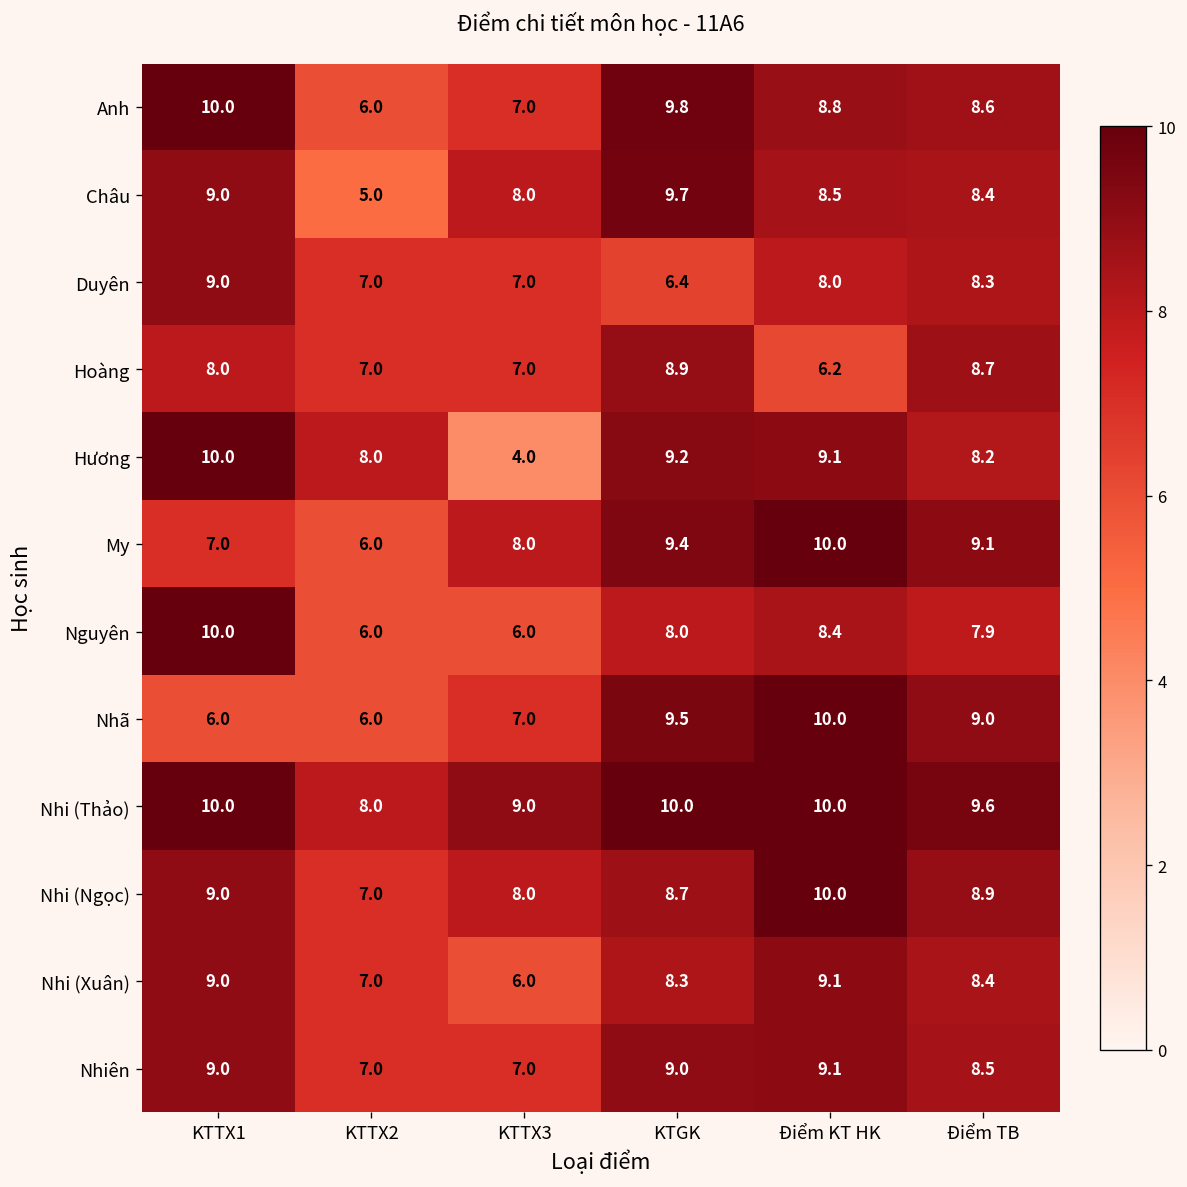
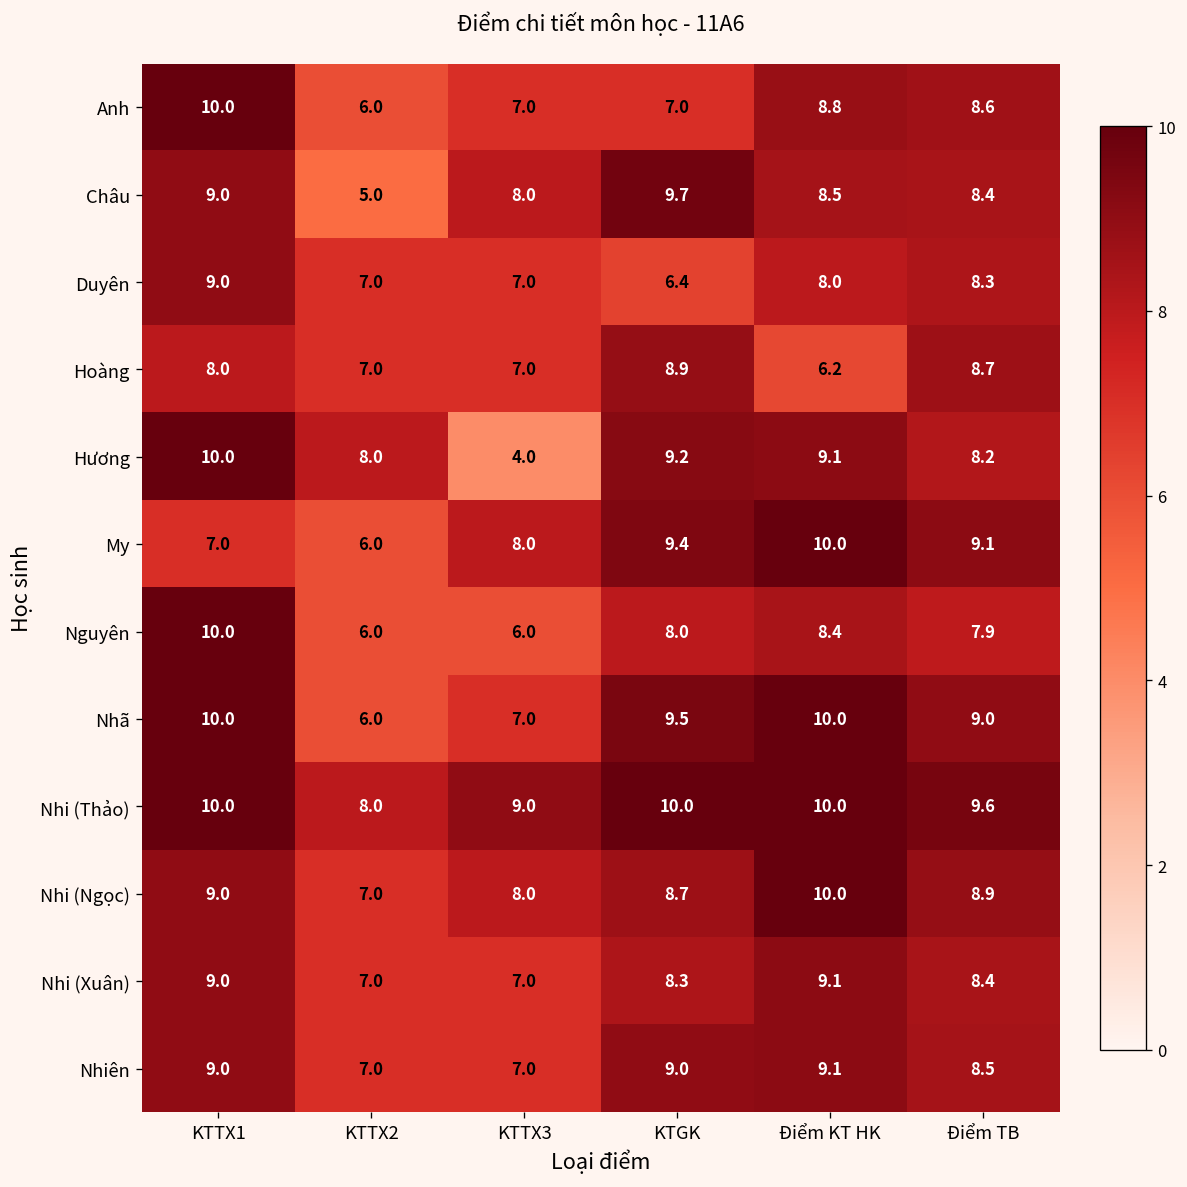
  {
    "Anh": {
      "KTTX1": 10.0,
      "KTTX2": 6.0,
      "KTTX3": 7.0,
-     "KTGK": 9.8,
+     "KTGK": 7.0,
      "Điểm KT HK": 8.8,
      "Điểm TB": 8.6
    },
    "Châu": {
      "KTTX1": 9.0,
      "KTTX2": 5.0,
      "KTTX3": 8.0,
      "KTGK": 9.7,
      "Điểm KT HK": 8.5,
      "Điểm TB": 8.4
    },
    "Duyên": {
      "KTTX1": 9.0,
      "KTTX2": 7.0,
      "KTTX3": 7.0,
      "KTGK": 6.4,
      "Điểm KT HK": 8.0,
      "Điểm TB": 8.3
    },
    "Hoàng": {
      "KTTX1": 8.0,
      "KTTX2": 7.0,
      "KTTX3": 7.0,
      "KTGK": 8.9,
      "Điểm KT HK": 6.2,
      "Điểm TB": 8.7
    },
    "Hương": {
      "KTTX1": 10.0,
      "KTTX2": 8.0,
      "KTTX3": 4.0,
      "KTGK": 9.2,
      "Điểm KT HK": 9.1,
      "Điểm TB": 8.2
    },
    "My": {
      "KTTX1": 7.0,
      "KTTX2": 6.0,
      "KTTX3": 8.0,
      "KTGK": 9.4,
      "Điểm KT HK": 10.0,
      "Điểm TB": 9.1
    },
    "Nguyên": {
      "KTTX1": 10.0,
      "KTTX2": 6.0,
      "KTTX3": 6.0,
      "KTGK": 8.0,
      "Điểm KT HK": 8.4,
      "Điểm TB": 7.9
    },
    "Nhã": {
-     "KTTX1": 6.0,
+     "KTTX1": 10.0,
      "KTTX2": 6.0,
      "KTTX3": 7.0,
      "KTGK": 9.5,
      "Điểm KT HK": 10.0,
      "Điểm TB": 9.0
    },
    "Nhi (Thảo)": {
      "KTTX1": 10.0,
      "KTTX2": 8.0,
      "KTTX3": 9.0,
      "KTGK": 10.0,
      "Điểm KT HK": 10.0,
      "Điểm TB": 9.6
    },
    "Nhi (Ngọc)": {
      "KTTX1": 9.0,
      "KTTX2": 7.0,
      "KTTX3": 8.0,
      "KTGK": 8.7,
      "Điểm KT HK": 10.0,
      "Điểm TB": 8.9
    },
    "Nhi (Xuân)": {
      "KTTX1": 9.0,
      "KTTX2": 7.0,
-     "KTTX3": 6.0,
+     "KTTX3": 7.0,
      "KTGK": 8.3,
      "Điểm KT HK": 9.1,
      "Điểm TB": 8.4
    },
    "Nhiên": {
      "KTTX1": 9.0,
      "KTTX2": 7.0,
      "KTTX3": 7.0,
      "KTGK": 9.0,
      "Điểm KT HK": 9.1,
      "Điểm TB": 8.5
    }
  }
